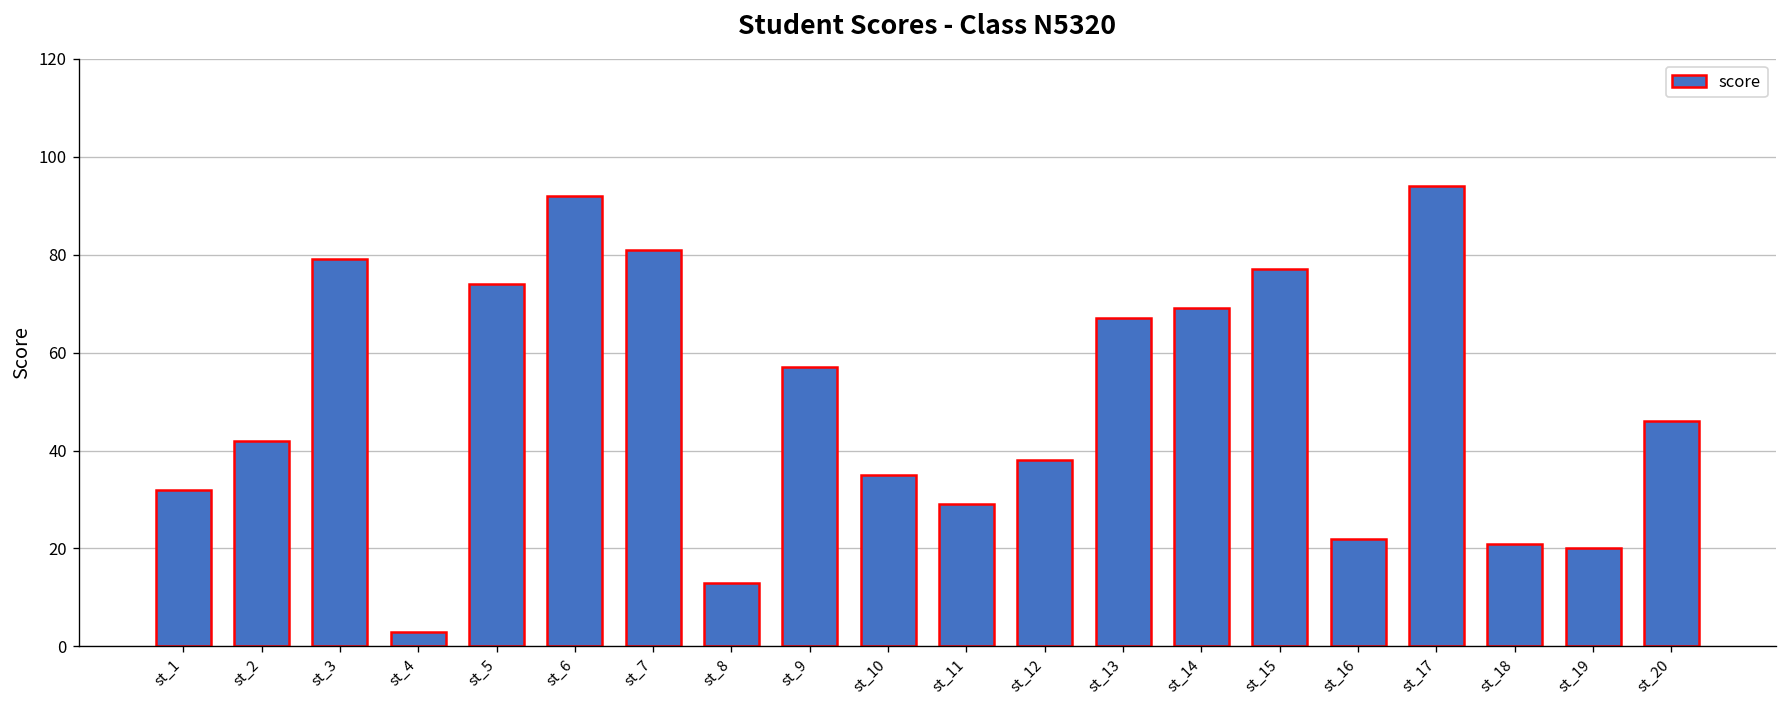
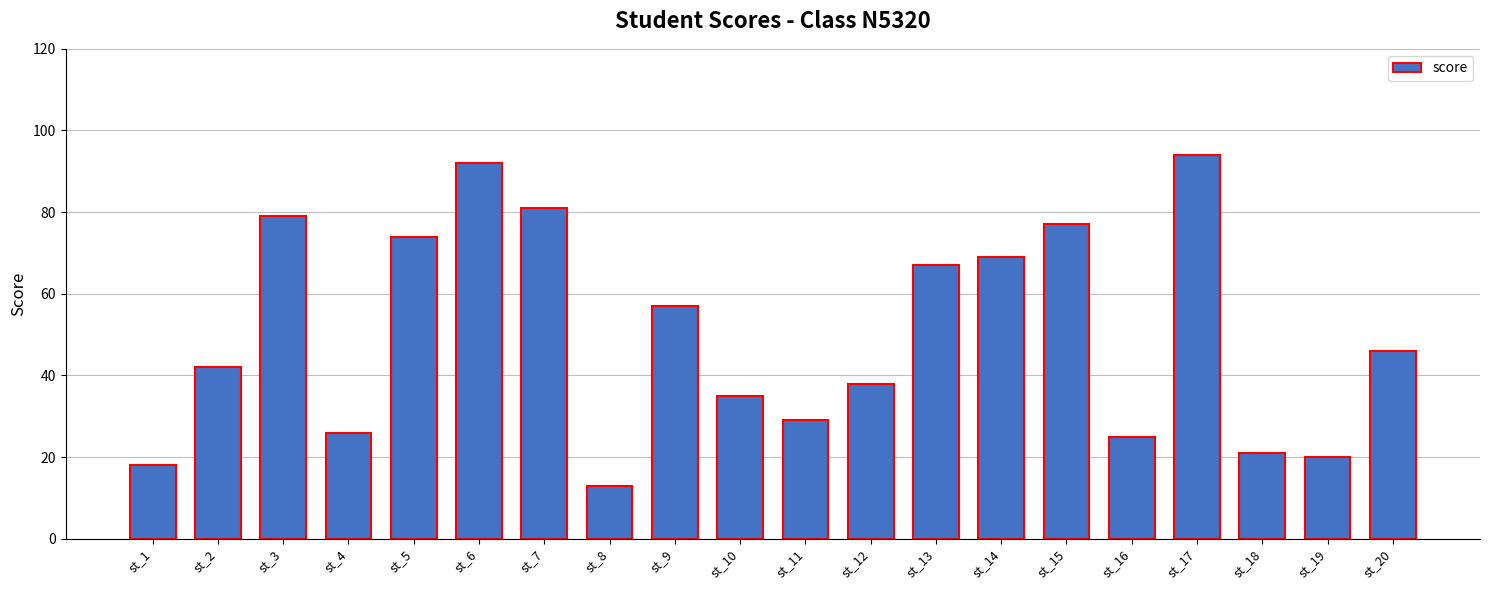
  {
-   "st_1": 32,
+   "st_1": 18,
    "st_2": 42,
    "st_3": 79,
-   "st_4": 3,
+   "st_4": 26,
    "st_5": 74,
    "st_6": 92,
    "st_7": 81,
    "st_8": 13,
    "st_9": 57,
    "st_10": 35,
    "st_11": 29,
    "st_12": 38,
    "st_13": 67,
    "st_14": 69,
    "st_15": 77,
-   "st_16": 22,
+   "st_16": 25,
    "st_17": 94,
    "st_18": 21,
    "st_19": 20,
    "st_20": 46
  }
